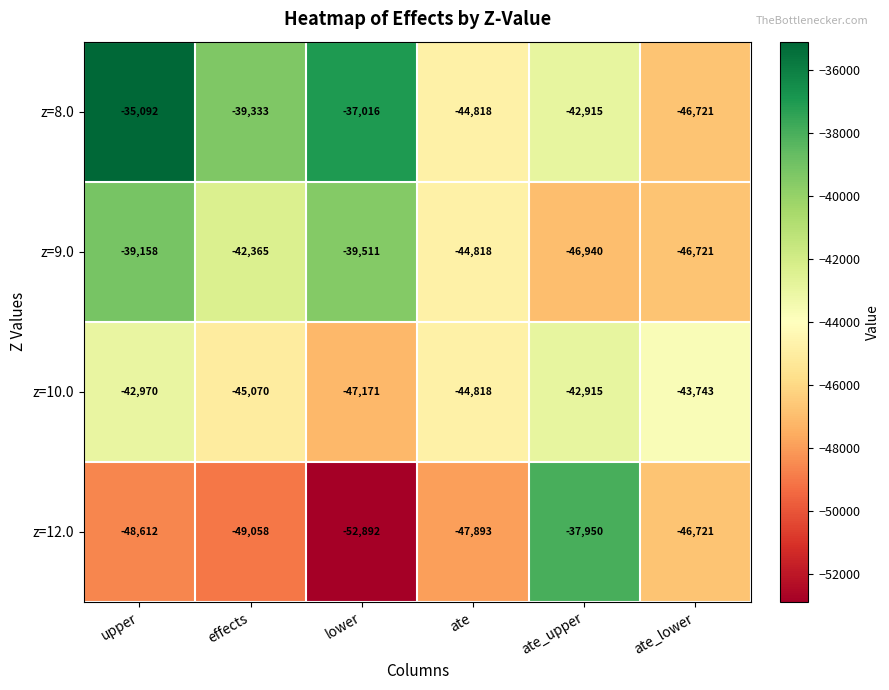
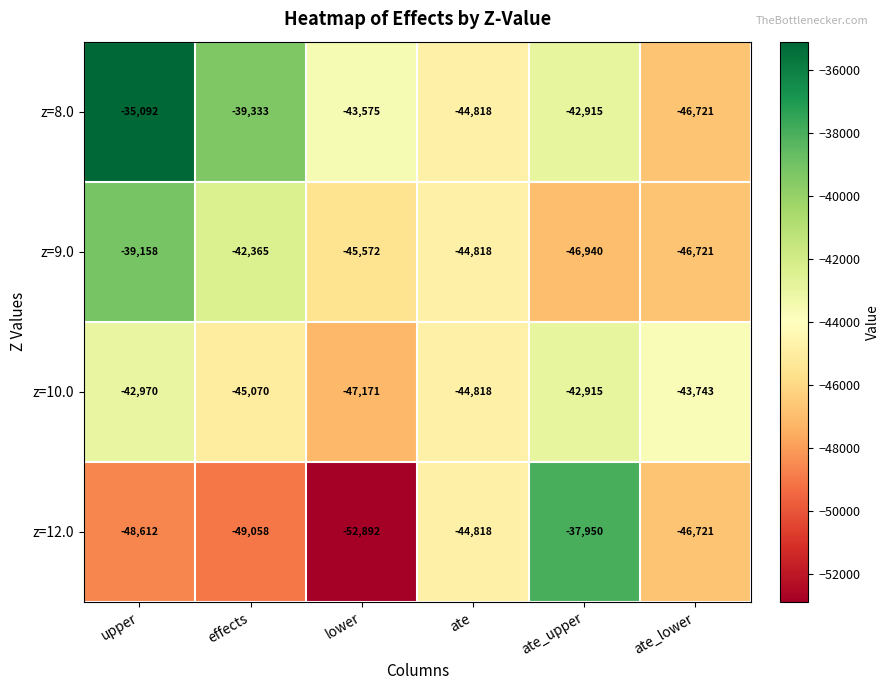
  {
    "z=8.0": {
      "upper": "-35,092",
      "effects": "-39,333",
-     "lower": "-37,016",
+     "lower": "-43,575",
      "ate": "-44,818",
      "ate_upper": "-42,915",
      "ate_lower": "-46,721"
    },
    "z=9.0": {
      "upper": "-39,158",
      "effects": "-42,365",
-     "lower": "-39,511",
+     "lower": "-45,572",
      "ate": "-44,818",
      "ate_upper": "-46,940",
      "ate_lower": "-46,721"
    },
    "z=10.0": {
      "upper": "-42,970",
      "effects": "-45,070",
      "lower": "-47,171",
      "ate": "-44,818",
      "ate_upper": "-42,915",
      "ate_lower": "-43,743"
    },
    "z=12.0": {
      "upper": "-48,612",
      "effects": "-49,058",
      "lower": "-52,892",
-     "ate": "-47,893",
+     "ate": "-44,818",
      "ate_upper": "-37,950",
      "ate_lower": "-46,721"
    }
  }
